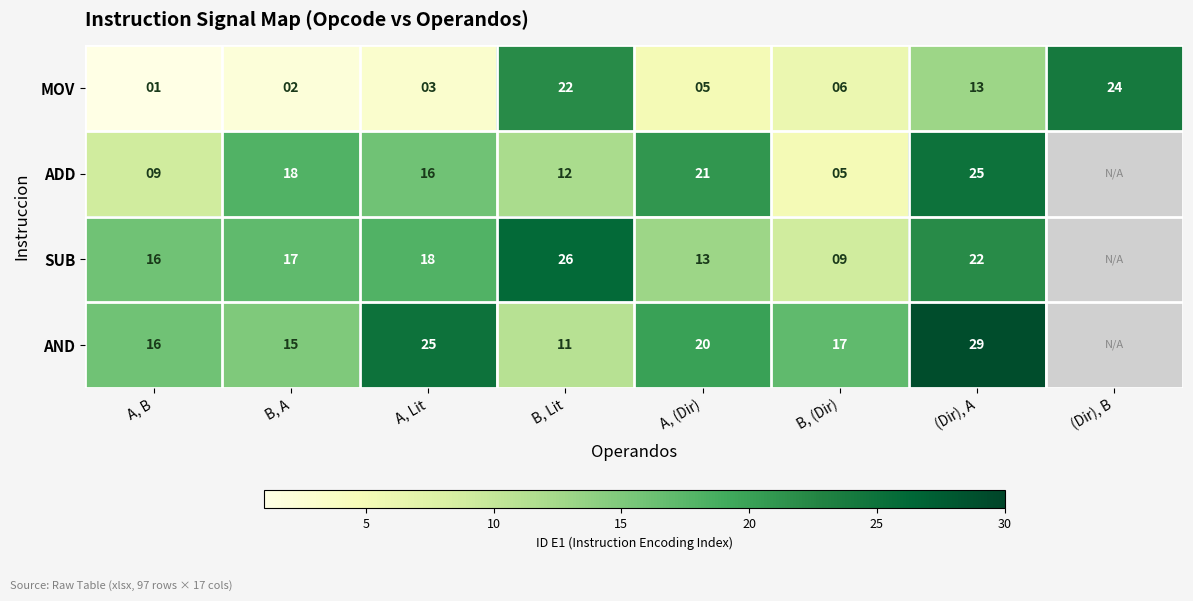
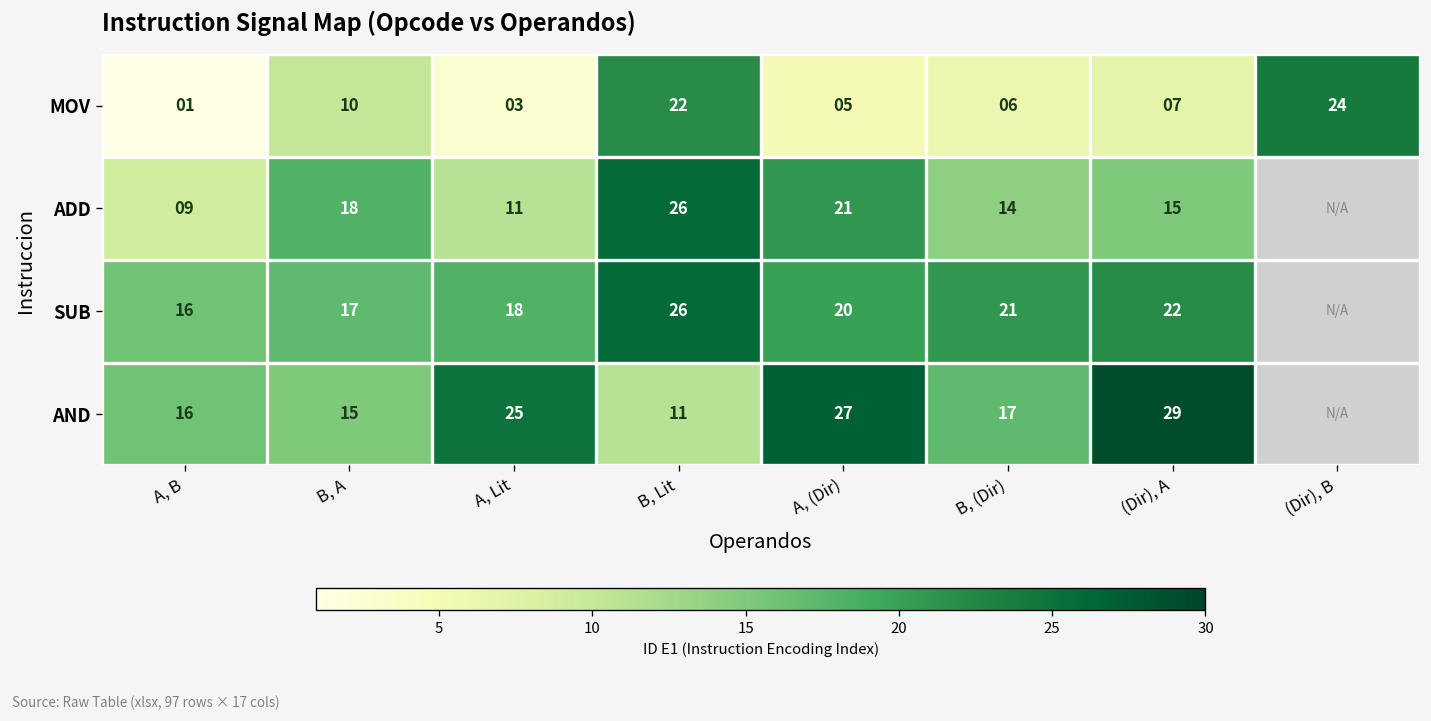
  {
    "MOV": {
      "A, B": "01",
-     "B, A": "02",
+     "B, A": "10",
      "A, Lit": "03",
      "B, Lit": "22",
      "A, (Dir)": "05",
      "B, (Dir)": "06",
-     "(Dir), A": "13",
+     "(Dir), A": "07",
      "(Dir), B": "24"
    },
    "ADD": {
      "A, B": "09",
      "B, A": "18",
-     "A, Lit": "16",
-     "B, Lit": "12",
+     "A, Lit": "11",
+     "B, Lit": "26",
      "A, (Dir)": "21",
-     "B, (Dir)": "05",
-     "(Dir), A": "25"
+     "B, (Dir)": "14",
+     "(Dir), A": "15"
    },
    "SUB": {
      "A, B": "16",
      "B, A": "17",
      "A, Lit": "18",
      "B, Lit": "26",
-     "A, (Dir)": "13",
-     "B, (Dir)": "09",
+     "A, (Dir)": "20",
+     "B, (Dir)": "21",
      "(Dir), A": "22"
    },
    "AND": {
      "A, B": "16",
      "B, A": "15",
      "A, Lit": "25",
      "B, Lit": "11",
-     "A, (Dir)": "20",
+     "A, (Dir)": "27",
      "B, (Dir)": "17",
      "(Dir), A": "29"
    }
  }
